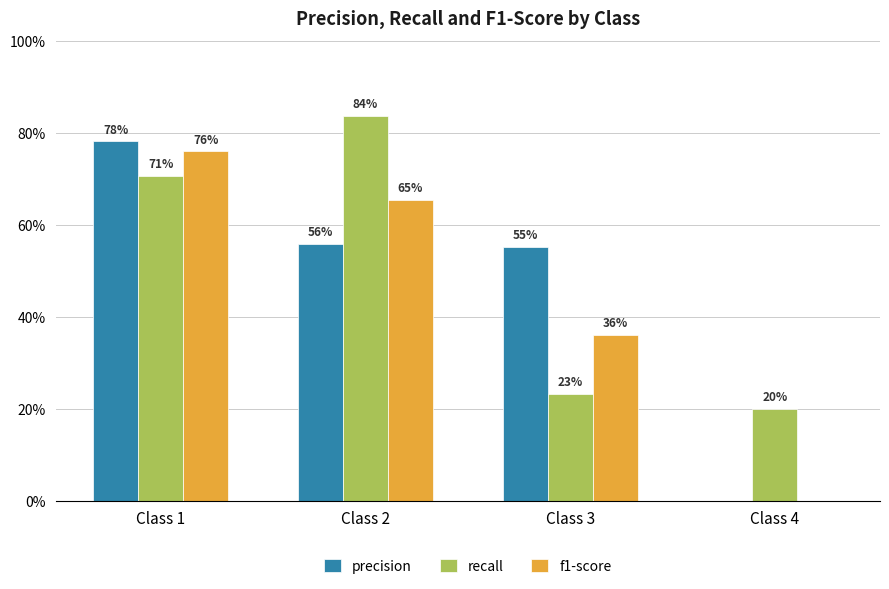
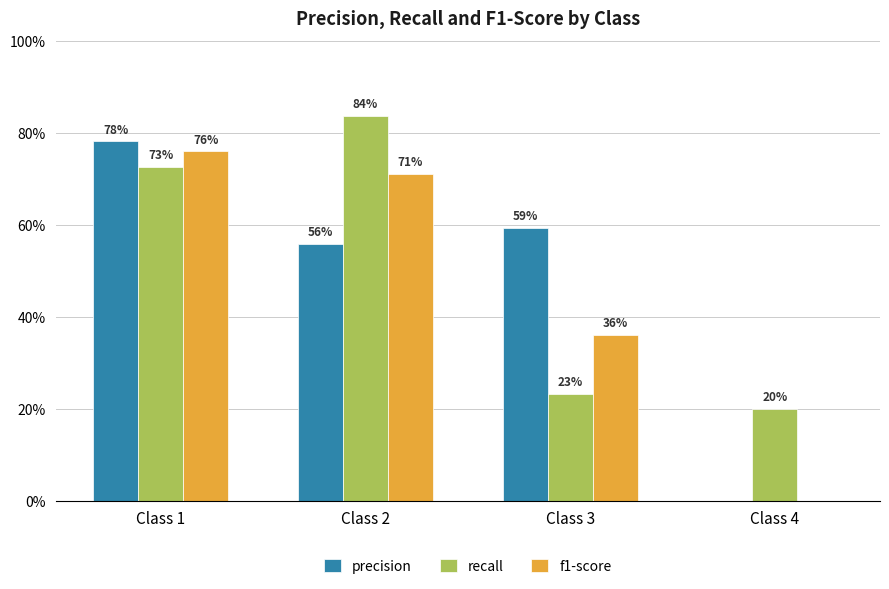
  {
    "precision": {
      "Class 1": "78%",
      "Class 2": "56%",
-     "Class 3": "55%"
+     "Class 3": "59%"
    },
    "recall": {
-     "Class 1": "71%",
+     "Class 1": "73%",
      "Class 2": "84%",
      "Class 3": "23%",
      "Class 4": "20%"
    },
    "f1-score": {
      "Class 1": "76%",
-     "Class 2": "65%",
+     "Class 2": "71%",
      "Class 3": "36%"
    }
  }
